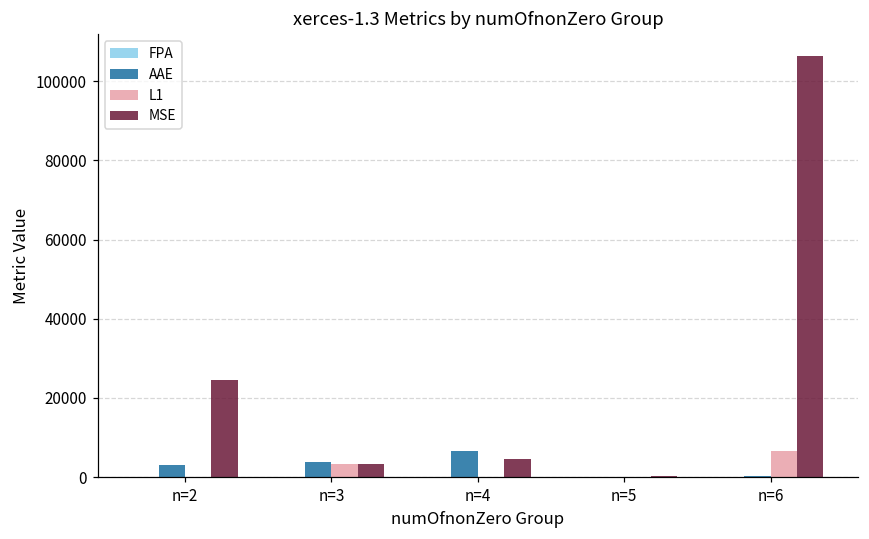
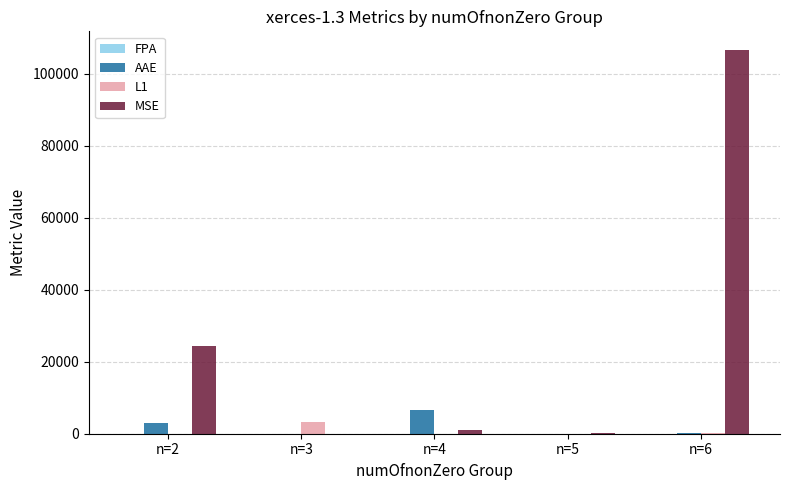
  {
    "AAE": {
      "n=2": 3000,
-     "n=3": 4000,
+     "n=3": 0,
      "n=4": 7000
    },
    "L1": {
      "n=3": 3000,
-     "n=6": 7000
+     "n=6": 0
    },
    "MSE": {
      "n=2": 24000,
-     "n=3": 3000,
-     "n=4": 5000,
+     "n=3": 0,
+     "n=4": 1000,
      "n=6": 106000
    }
  }
